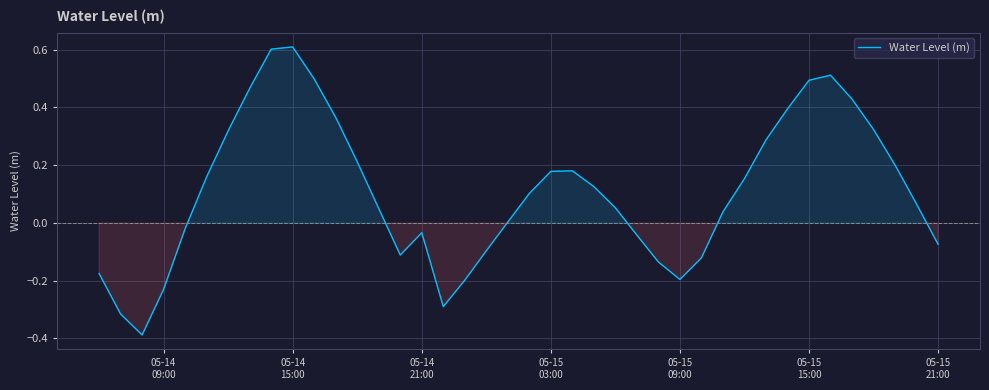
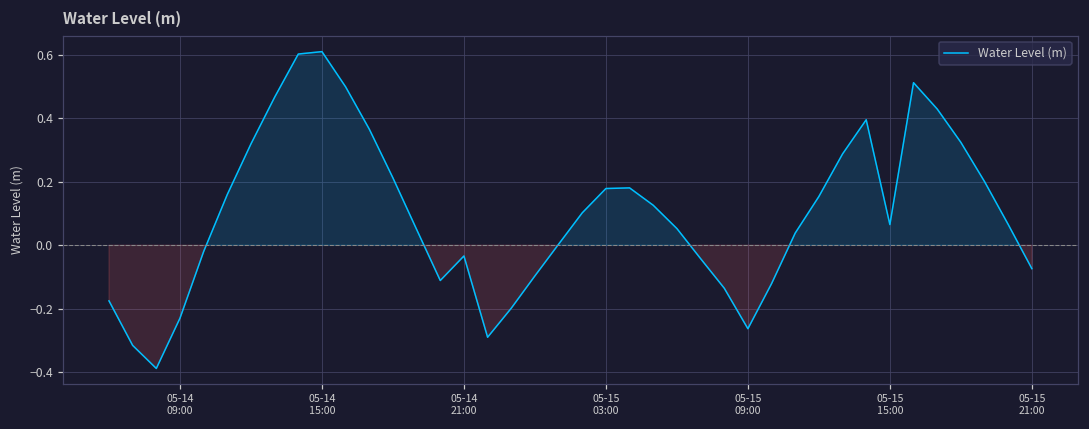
  {
    "05-14 09:00": -0.23,
    "05-14 15:00": 0.61,
    "05-14 21:00": -0.03,
    "05-15 03:00": 0.18,
-   "05-15 09:00": -0.20,
-   "05-15 15:00": 0.49,
+   "05-15 09:00": -0.26,
+   "05-15 15:00": 0.07,
    "05-15 21:00": -0.07
  }
